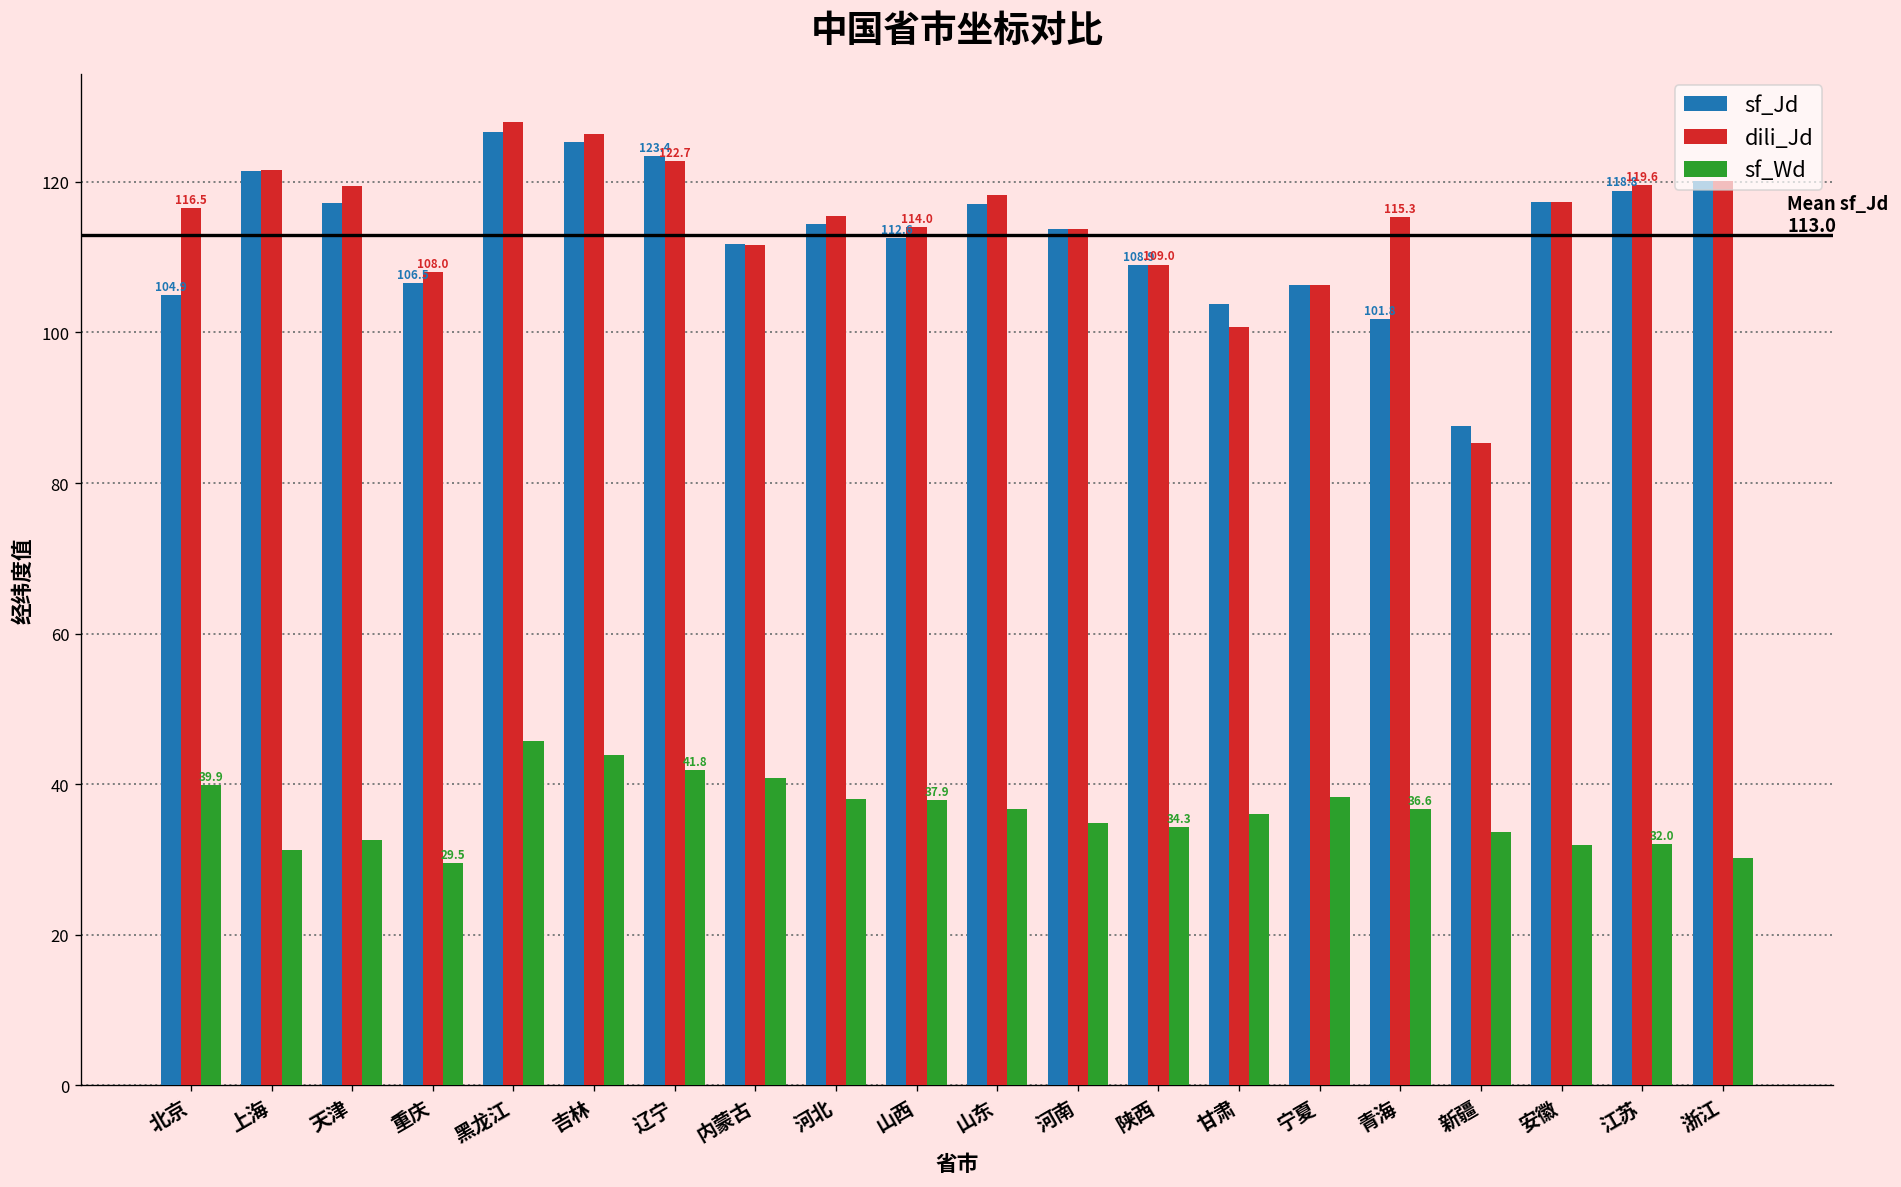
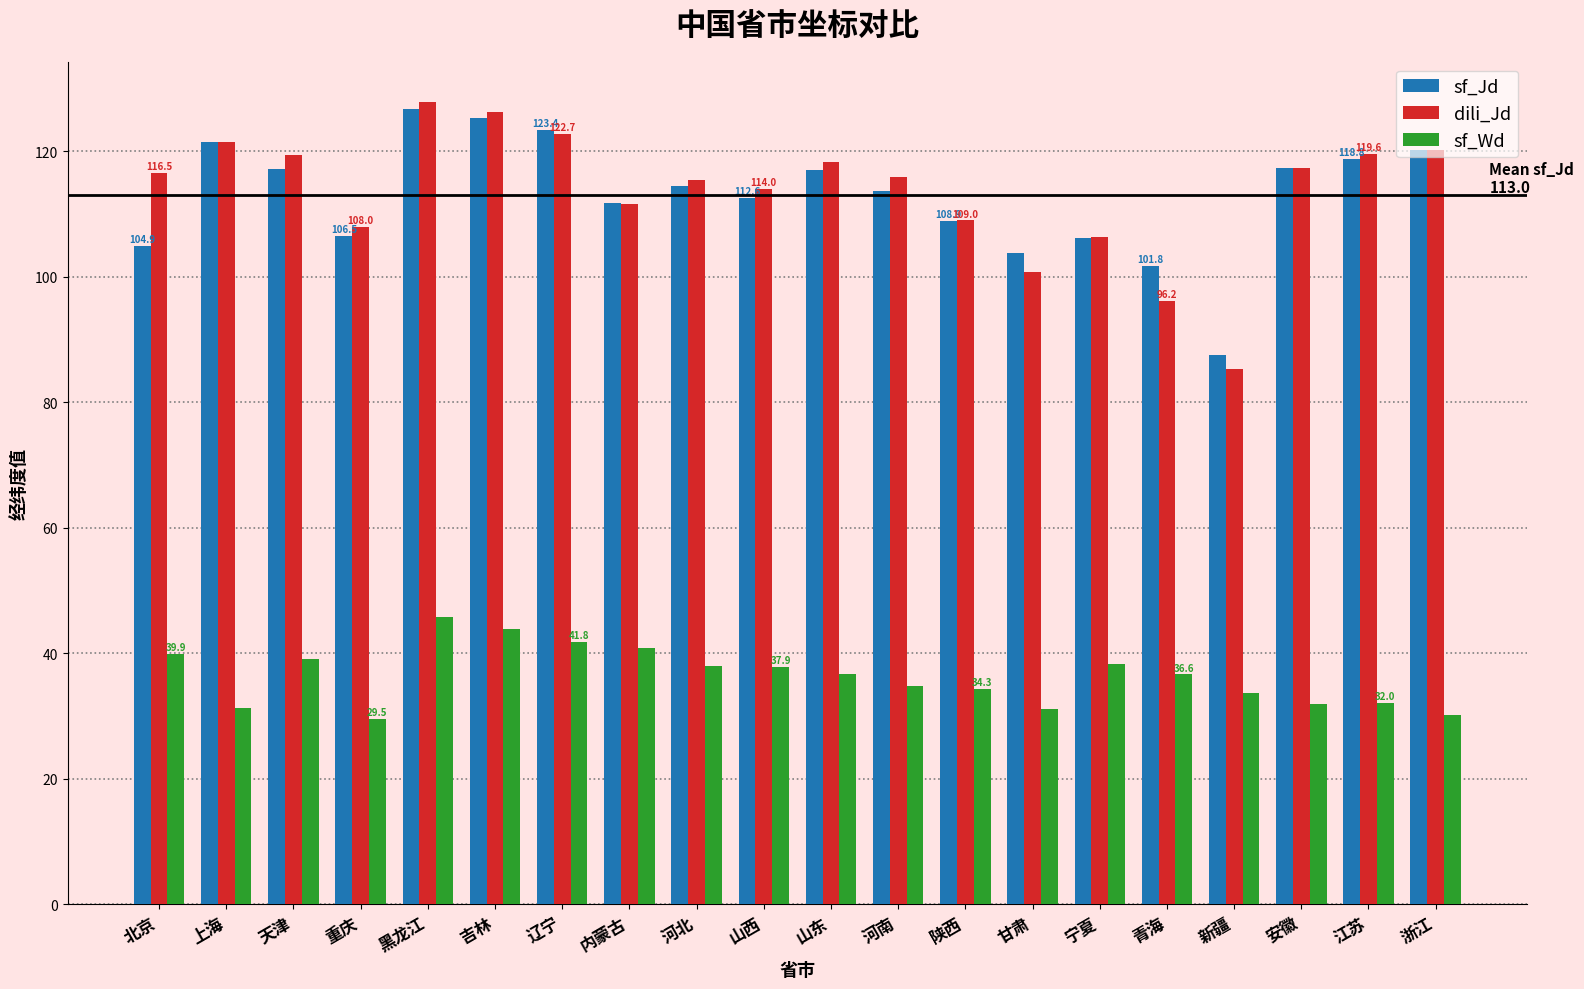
  {
    "sf_Jd": {
      "北京": 104.9,
      "重庆": 106.5,
      "山西": 112.6,
      "青海": 101.8
    },
    "dili_Jd": {
      "北京": 116.5,
      "重庆": 108.0,
      "山西": 114.0,
-     "河南": 114,
-     "青海": 115.3
+     "河南": 116,
+     "青海": 96.2
    },
    "sf_Wd": {
      "上海": 31,
-     "天津": 33,
+     "天津": 39,
      "黑龙江": 46,
      "吉林": 44,
      "内蒙古": 41,
      "河北": 38,
      "山东": 37,
      "河南": 35,
-     "甘肃": 36,
+     "甘肃": 31,
      "宁夏": 38,
      "新疆": 34,
      "安徽": 32,
      "浙江": 30
    }
  }
